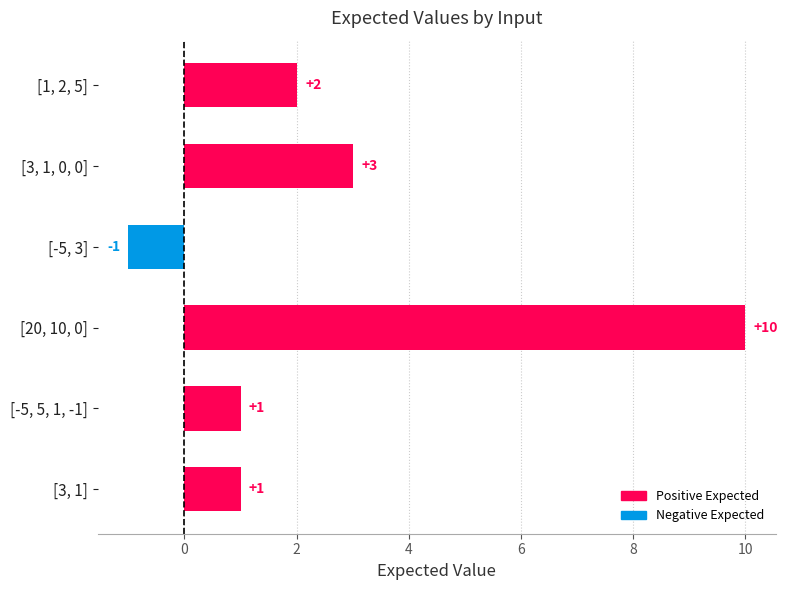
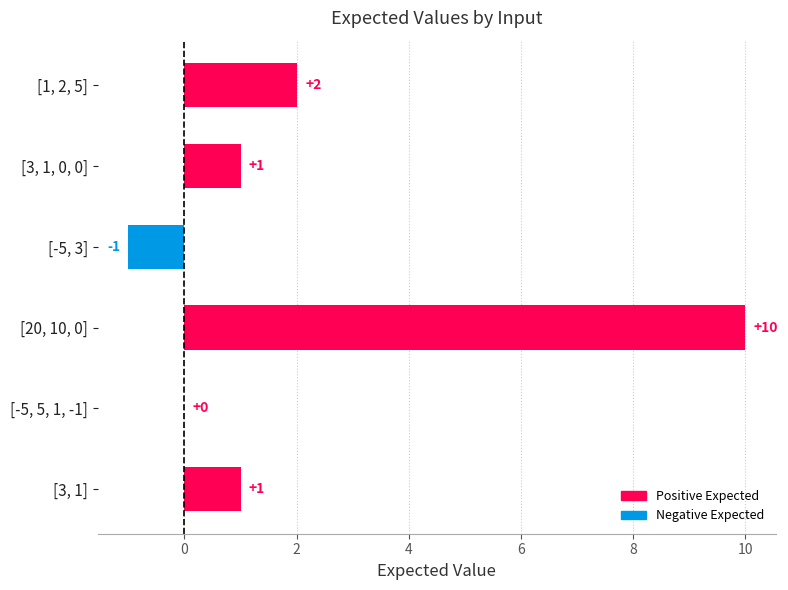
  {
    "[1, 2, 5]": "+2",
-   "[3, 1, 0, 0]": "+3",
+   "[3, 1, 0, 0]": "+1",
    "[-5, 3]": "-1",
    "[20, 10, 0]": "+10",
-   "[-5, 5, 1, -1]": "+1",
+   "[-5, 5, 1, -1]": "+0",
    "[3, 1]": "+1"
  }
